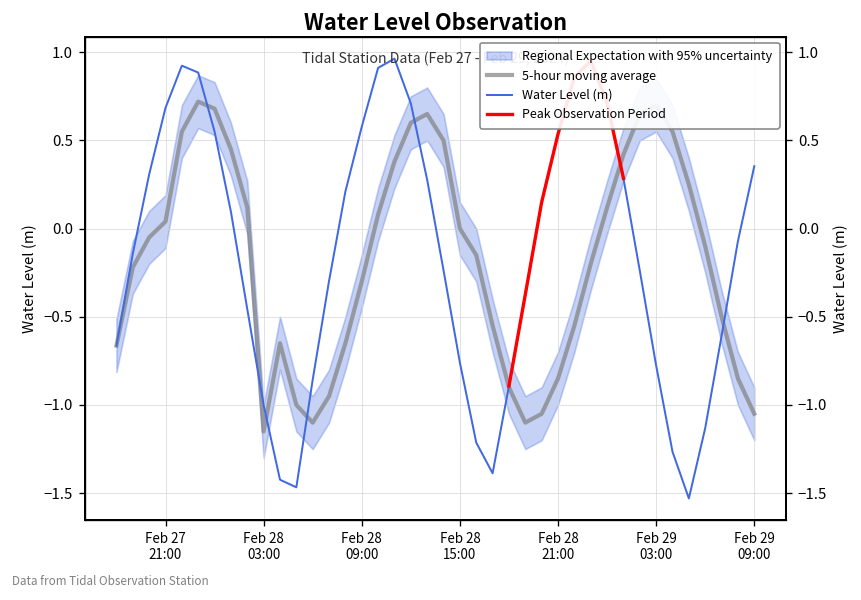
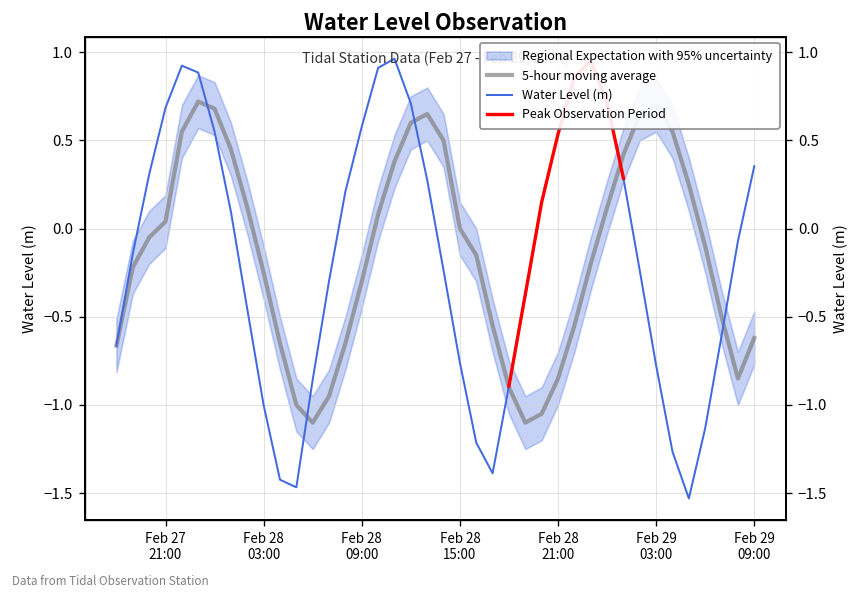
  {
    "5-hour moving average": {
      "Feb 27 21:00": 0.04,
-     "Feb 28 03:00": -1.15,
+     "Feb 28 03:00": -0.25,
      "Feb 28 09:00": -0.30,
      "Feb 28 15:00": 0.00,
      "Feb 28 21:00": -0.85,
-     "Feb 29 09:00": -1.05
+     "Feb 29 09:00": -0.62
    }
  }
